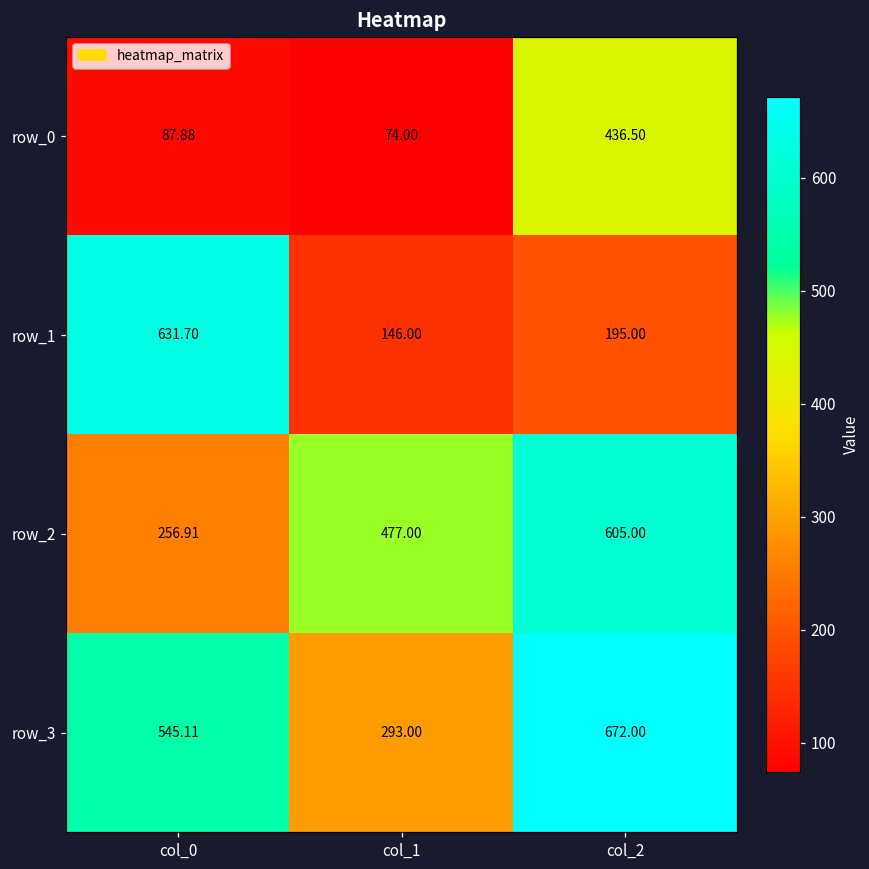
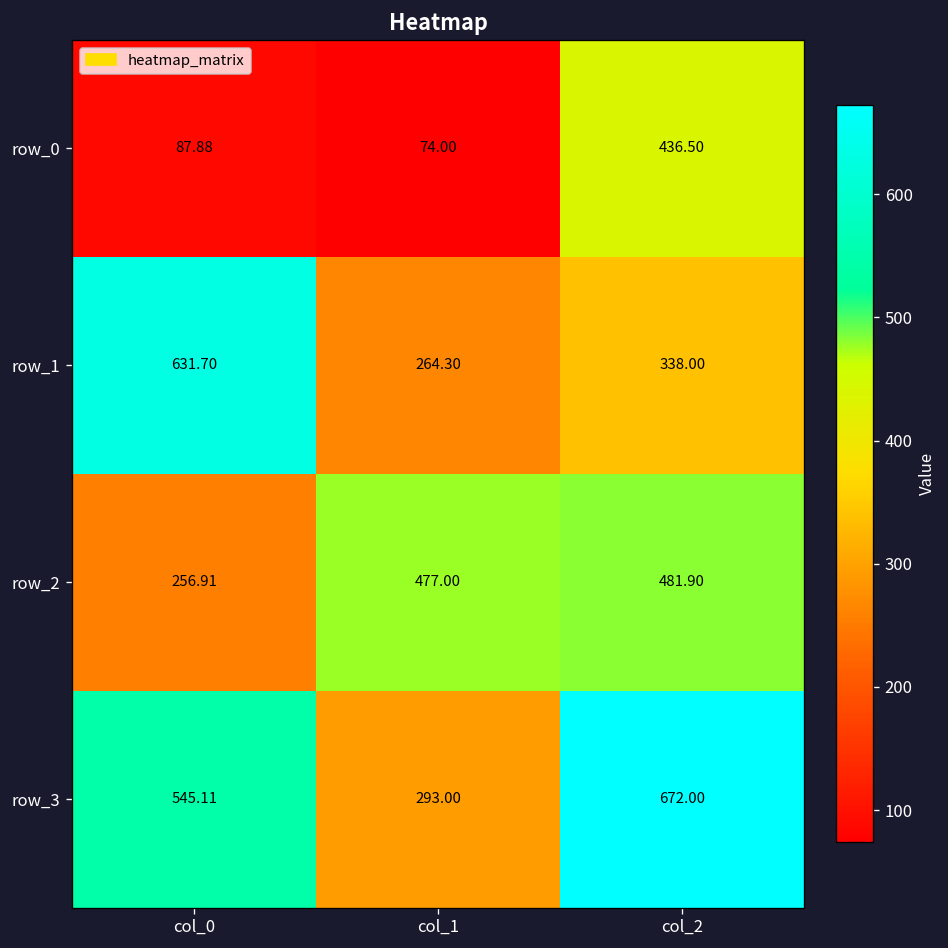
  {
    "row_0": {
      "col_0": 87.88,
      "col_1": 74.00,
      "col_2": 436.50
    },
    "row_1": {
      "col_0": 631.70,
-     "col_1": 146.00,
-     "col_2": 195.00
+     "col_1": 264.30,
+     "col_2": 338.00
    },
    "row_2": {
      "col_0": 256.91,
      "col_1": 477.00,
-     "col_2": 605.00
+     "col_2": 481.90
    },
    "row_3": {
      "col_0": 545.11,
      "col_1": 293.00,
      "col_2": 672.00
    }
  }
